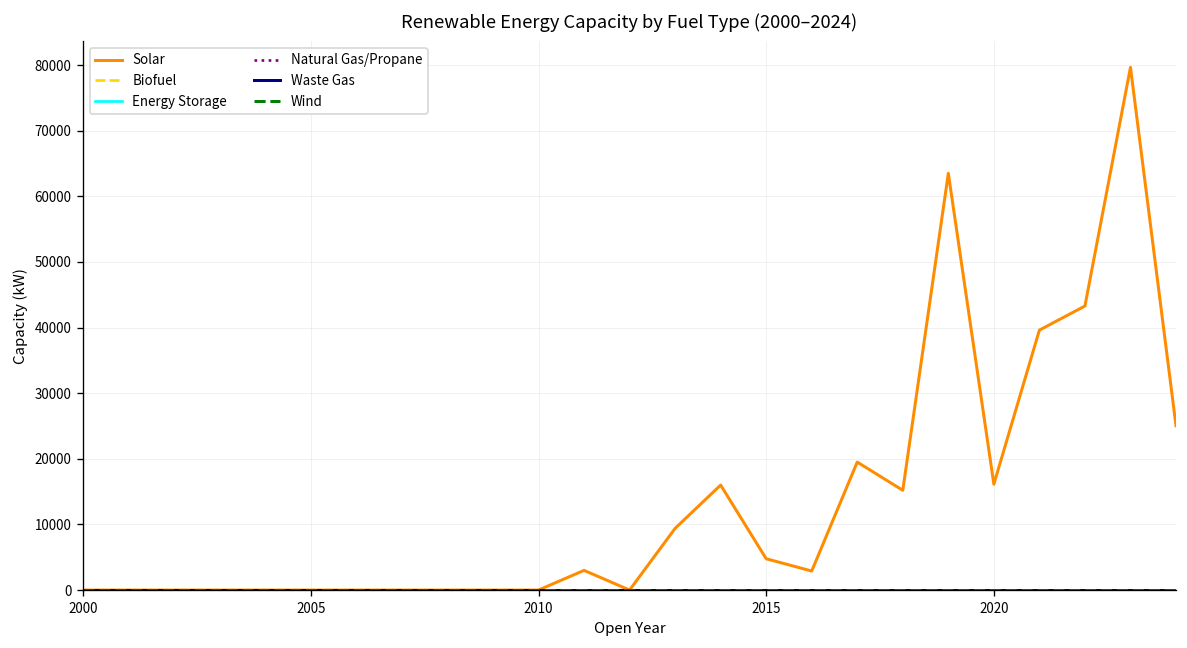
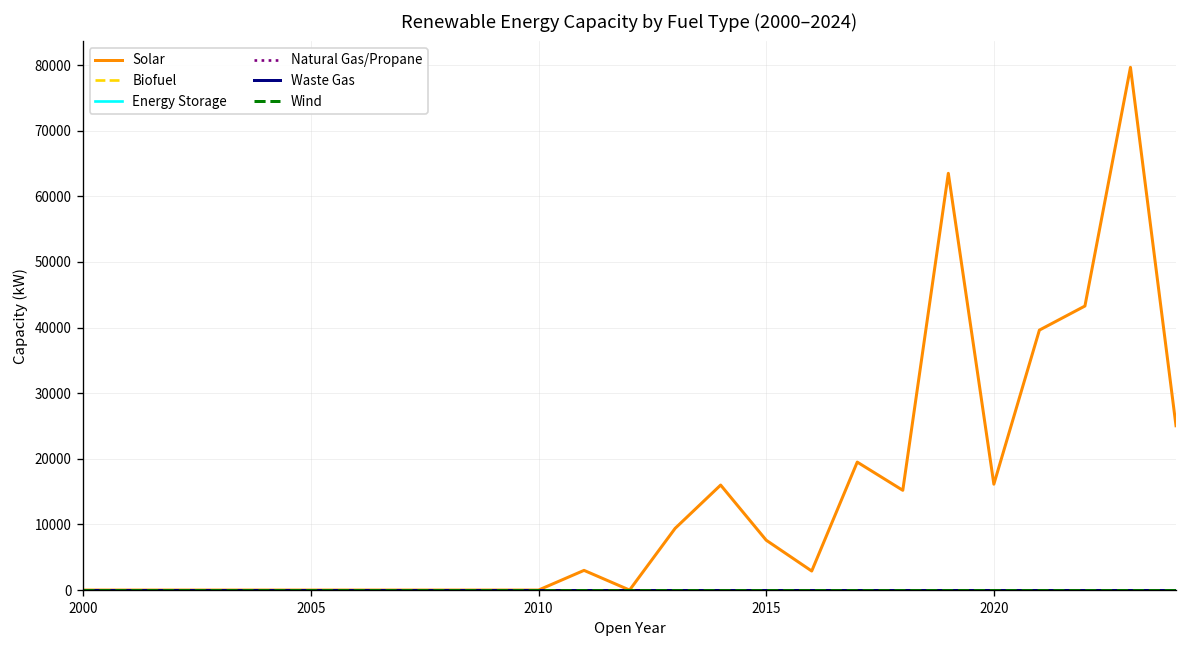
  {
    "Solar": {
-     "2015": 5000,
+     "2015": 8000,
      "2020": 16000
    },
    "Wind": {
      "2015": 0,
      "2020": 0
    }
  }
